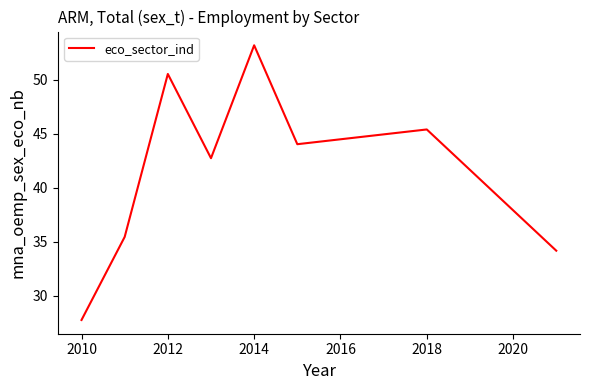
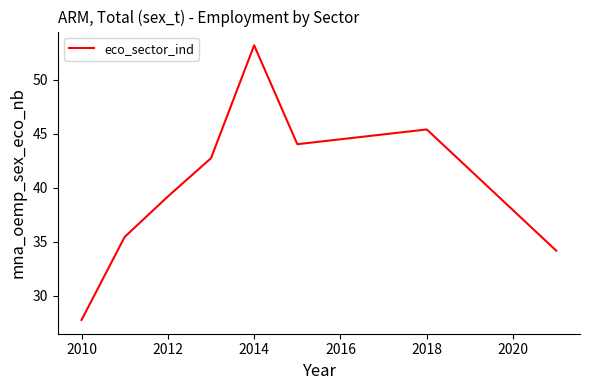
  {
    "2010": 27.8,
-   "2012": 50.5,
+   "2012": 39.2,
    "2014": 53.2,
    "2018": 45.4
  }
